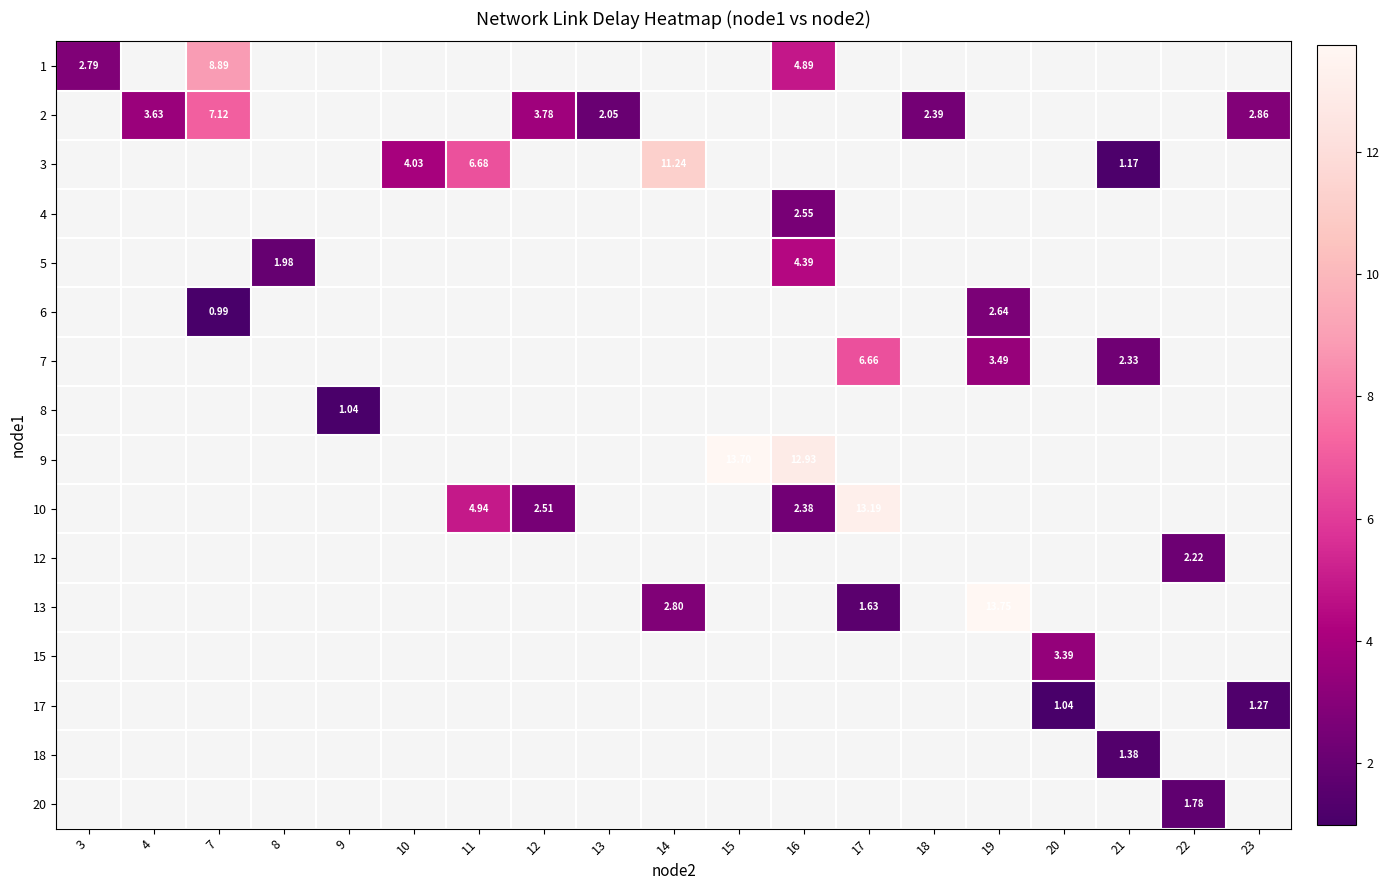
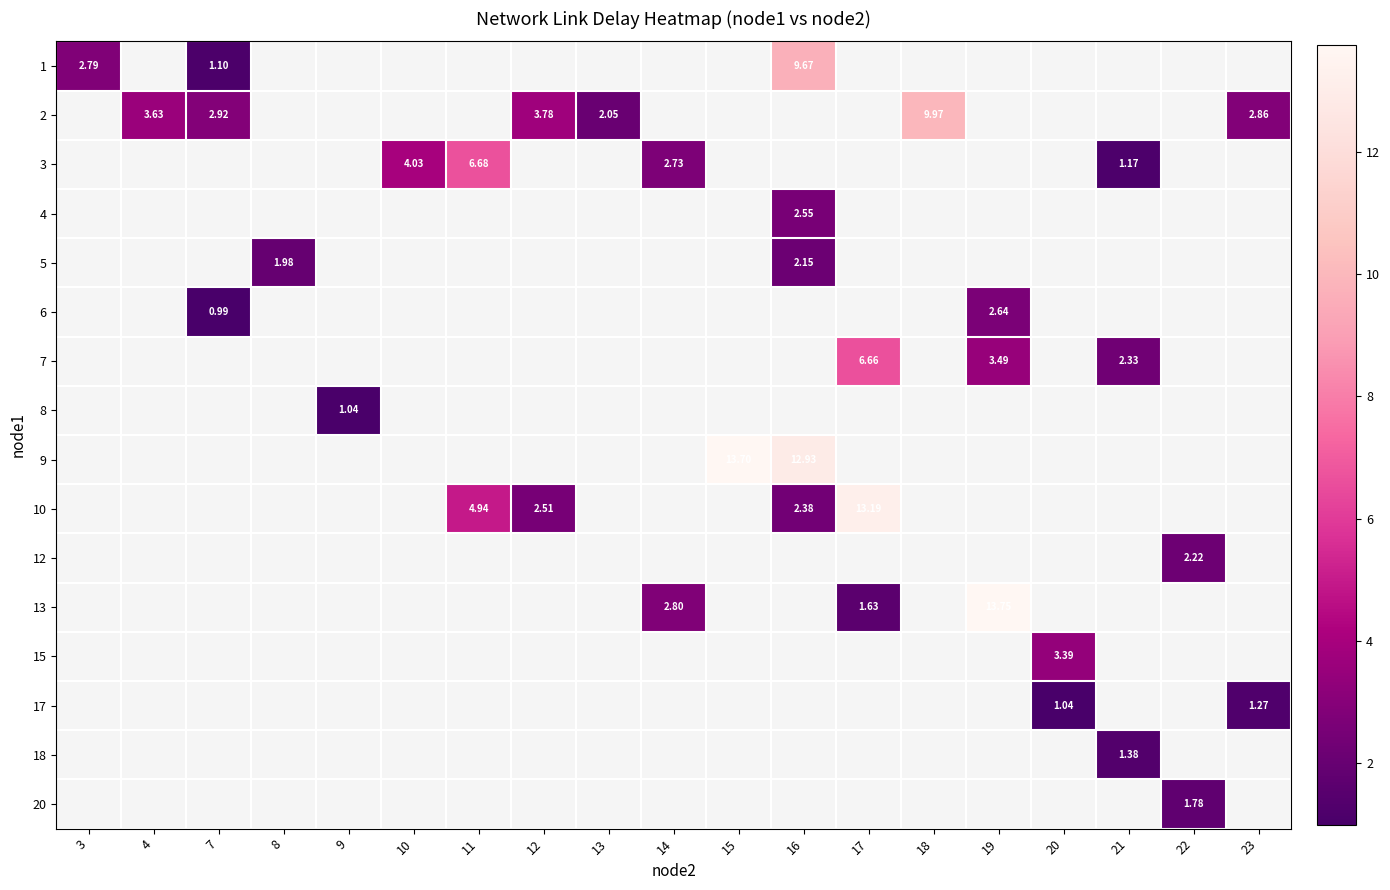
  {
    "1": {
      "3": 2.79,
-     "7": 8.89,
-     "16": 4.89
+     "7": 1.10,
+     "16": 9.67
    },
    "2": {
      "4": 3.63,
-     "7": 7.12,
+     "7": 2.92,
      "12": 3.78,
      "13": 2.05,
-     "18": 2.39,
+     "18": 9.97,
      "23": 2.86
    },
    "3": {
      "10": 4.03,
      "11": 6.68,
-     "14": 11.24,
+     "14": 2.73,
      "21": 1.17
    },
    "4": {
      "16": 2.55
    },
    "5": {
      "8": 1.98,
-     "16": 4.39
+     "16": 2.15
    },
    "6": {
      "7": 0.99,
      "19": 2.64
    },
    "7": {
      "17": 6.66,
      "19": 3.49,
      "21": 2.33
    },
    "8": {
      "9": 1.04
    },
    "10": {
      "11": 4.94,
      "12": 2.51,
      "16": 2.38
    },
    "12": {
      "22": 2.22
    },
    "13": {
      "14": 2.80,
      "17": 1.63
    },
    "15": {
      "20": 3.39
    },
    "17": {
      "20": 1.04,
      "23": 1.27
    },
    "18": {
      "21": 1.38
    },
    "20": {
      "22": 1.78
    }
  }
